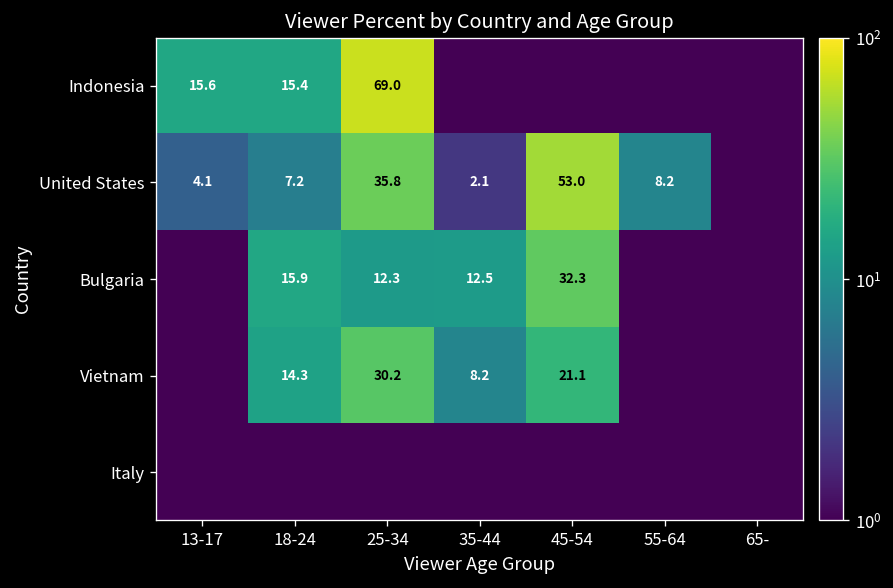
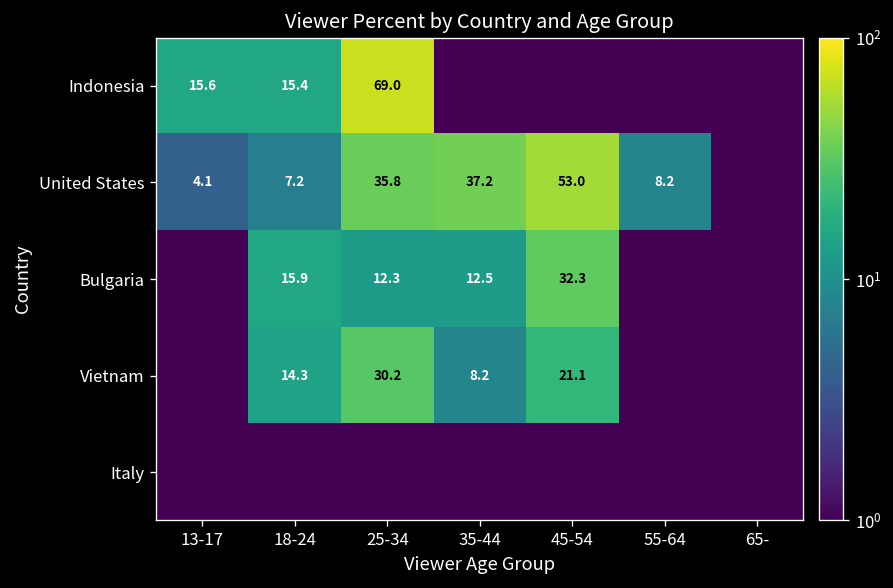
  {
    "Indonesia": {
      "13-17": 15.6,
      "18-24": 15.4,
      "25-34": 69.0
    },
    "United States": {
      "13-17": 4.1,
      "18-24": 7.2,
      "25-34": 35.8,
-     "35-44": 2.1,
+     "35-44": 37.2,
      "45-54": 53.0,
      "55-64": 8.2
    },
    "Bulgaria": {
      "18-24": 15.9,
      "25-34": 12.3,
      "35-44": 12.5,
      "45-54": 32.3
    },
    "Vietnam": {
      "18-24": 14.3,
      "25-34": 30.2,
      "35-44": 8.2,
      "45-54": 21.1
    }
  }
